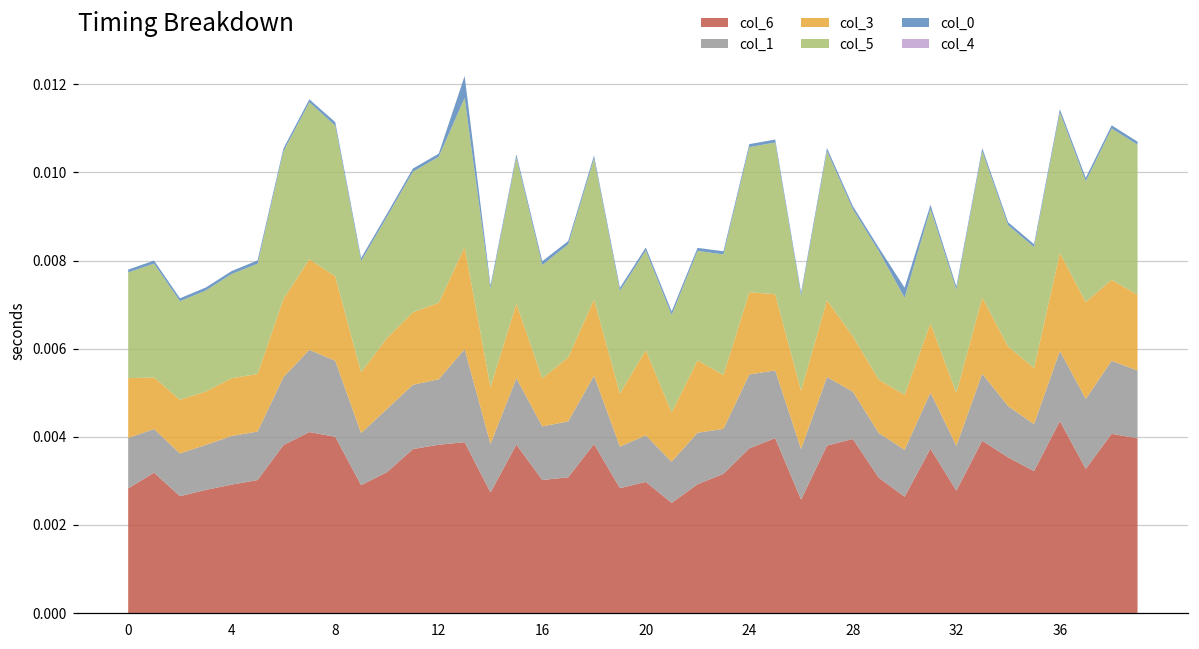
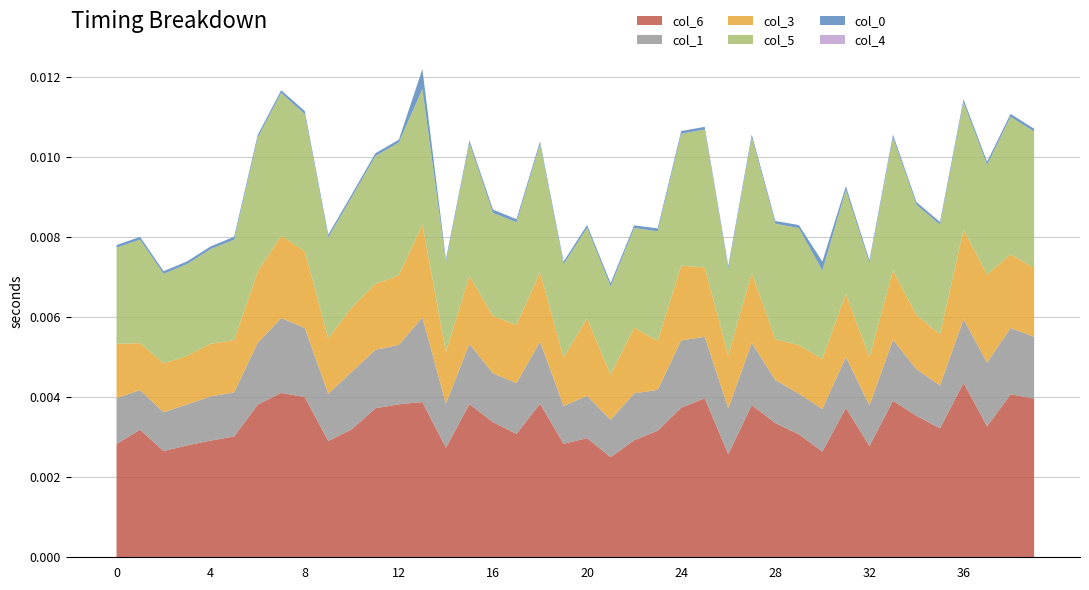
  {
    "col_6": {
      "0": 0.0028,
      "4": 0.0029,
      "8": 0.0040,
      "12": 0.0038,
-     "16": 0.0030,
+     "16": 0.0034,
      "20": 0.0030,
      "24": 0.0037,
-     "28": 0.0040,
+     "28": 0.0034,
      "32": 0.0028,
      "36": 0.0044
    },
    "col_3": {
      "0": 0.0014,
      "4": 0.0013,
      "8": 0.0019,
      "12": 0.0017,
-     "16": 0.0011,
+     "16": 0.0014,
      "20": 0.0019,
      "24": 0.0019,
-     "28": 0.0013,
+     "28": 0.0010,
      "32": 0.0012,
      "36": 0.0022
    }
  }
